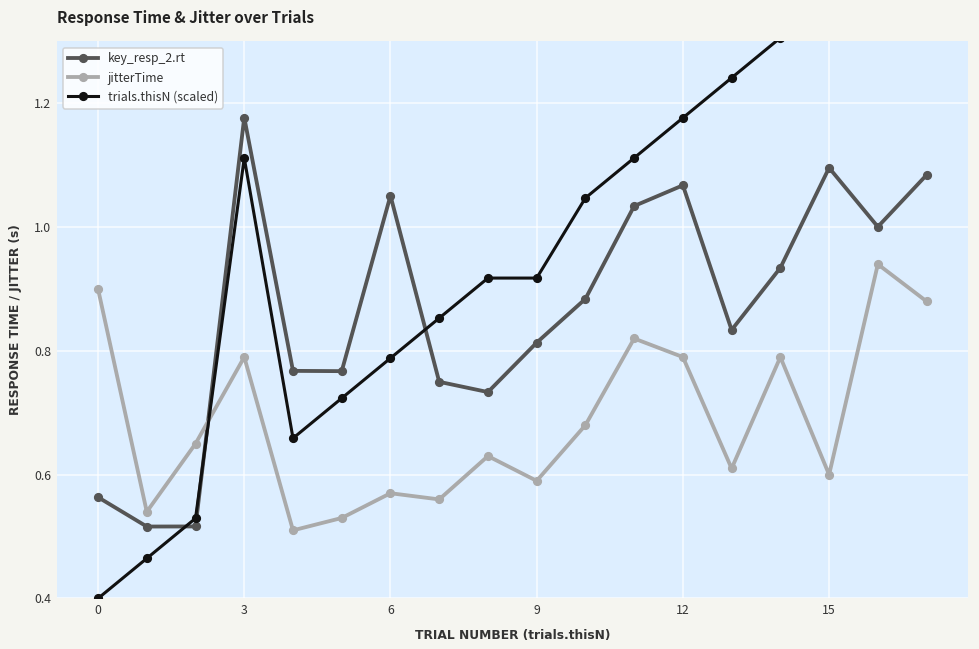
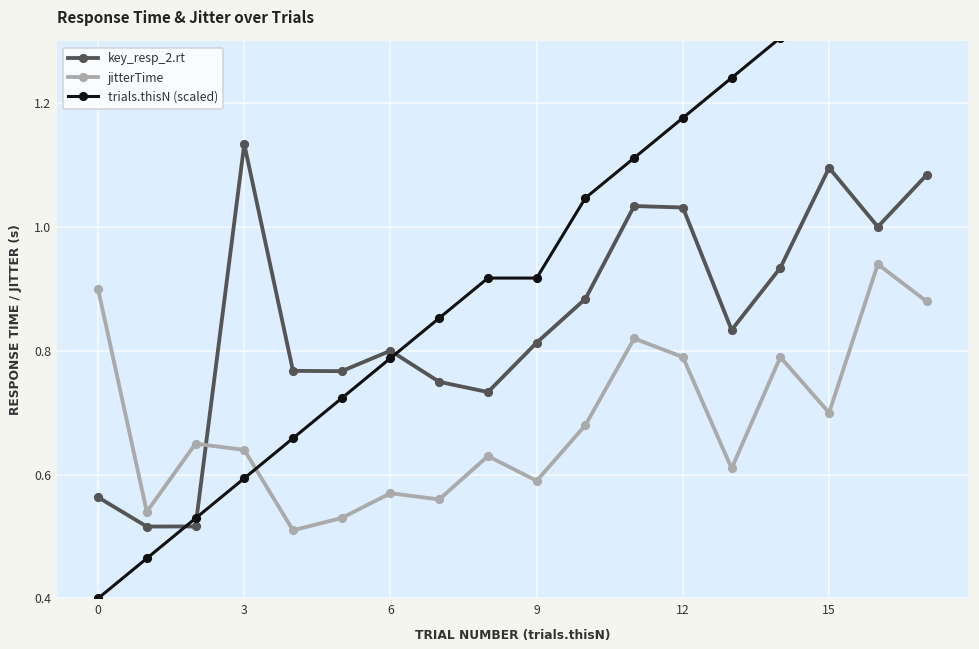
  {
    "key_resp_2.rt": {
      "0": 0.56,
-     "3": 1.18,
-     "6": 1.05,
+     "3": 1.13,
+     "6": 0.80,
      "9": 0.81,
-     "12": 1.07,
+     "12": 1.03,
      "15": 1.10
    },
    "jitterTime": {
      "0": 0.90,
-     "3": 0.79,
+     "3": 0.64,
      "6": 0.57,
      "9": 0.59,
      "12": 0.79,
-     "15": 0.6
+     "15": 0.7
    },
    "trials.thisN (scaled)": {
      "0": 0.40,
-     "3": 1.11,
+     "3": 0.59,
      "6": 0.79,
      "9": 0.92,
      "12": 1.18
    }
  }
